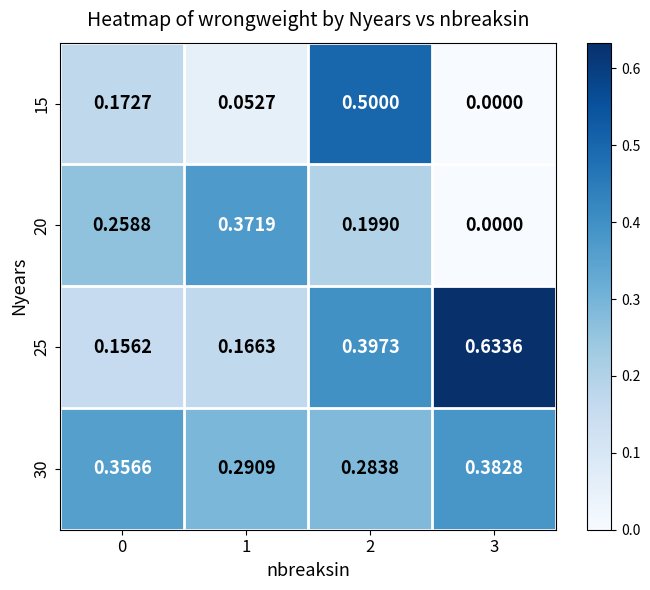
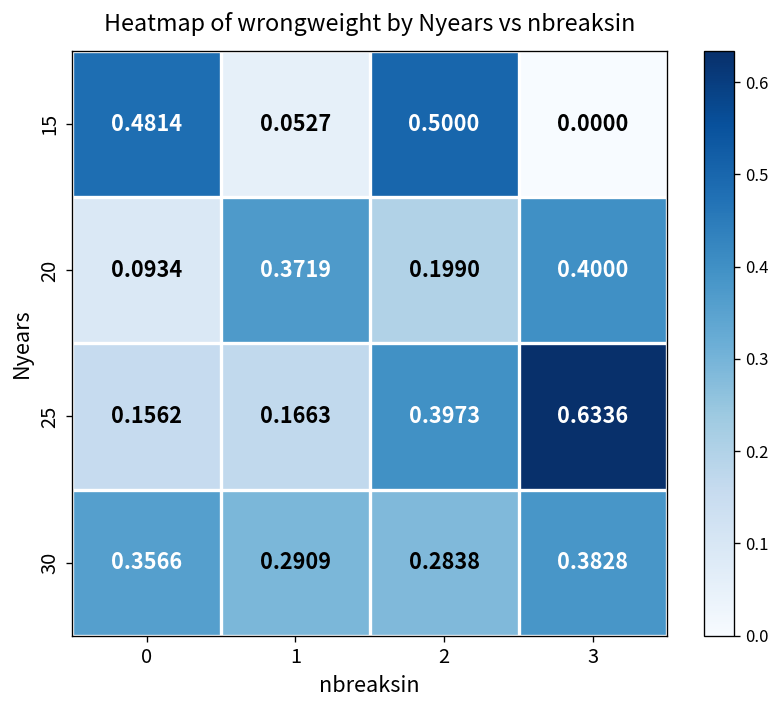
  {
    "15": {
-     "0": 0.1727,
+     "0": 0.4814,
      "1": 0.0527,
      "2": 0.5000,
      "3": 0.0000
    },
    "20": {
-     "0": 0.2588,
+     "0": 0.0934,
      "1": 0.3719,
      "2": 0.1990,
-     "3": 0.0000
+     "3": 0.4000
    },
    "25": {
      "0": 0.1562,
      "1": 0.1663,
      "2": 0.3973,
      "3": 0.6336
    },
    "30": {
      "0": 0.3566,
      "1": 0.2909,
      "2": 0.2838,
      "3": 0.3828
    }
  }
